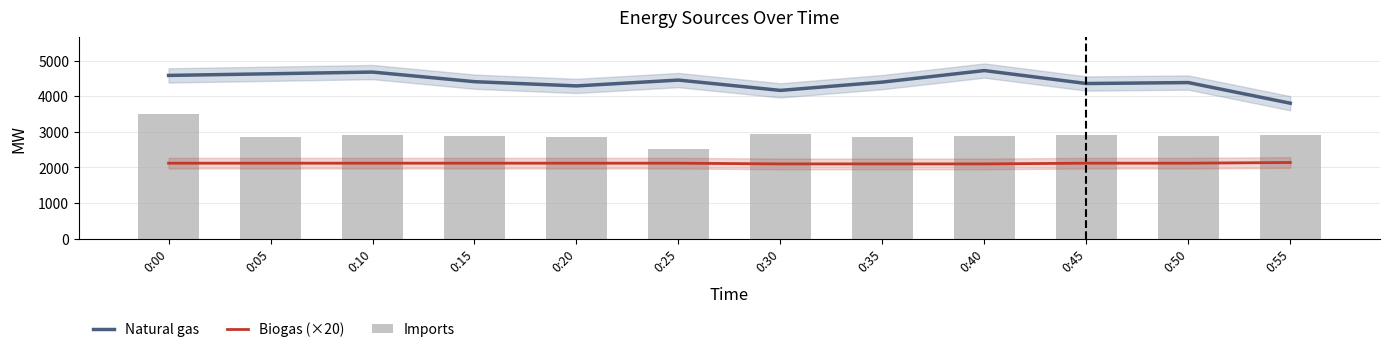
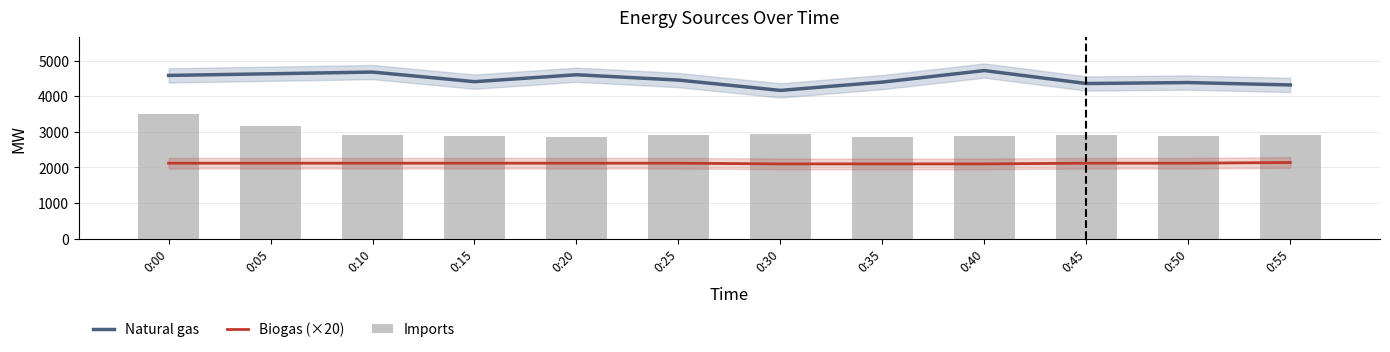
  {
    "Natural gas": {
      "0:00": 4600,
      "0:05": 4600,
      "0:10": 4700,
      "0:15": 4400,
-     "0:20": 4300,
+     "0:20": 4600,
      "0:25": 4500,
      "0:30": 4200,
      "0:35": 4400,
      "0:40": 4700,
      "0:45": 4400,
      "0:50": 4400,
-     "0:55": 3800
+     "0:55": 4300
    },
    "Imports": {
      "0:00": 3500,
-     "0:05": 2900,
+     "0:05": 3200,
      "0:10": 2900,
      "0:15": 2900,
      "0:20": 2900,
-     "0:25": 2500,
+     "0:25": 2900,
      "0:30": 2900,
      "0:35": 2900,
      "0:40": 2900,
      "0:45": 2900,
      "0:50": 2900,
      "0:55": 2900
    }
  }
